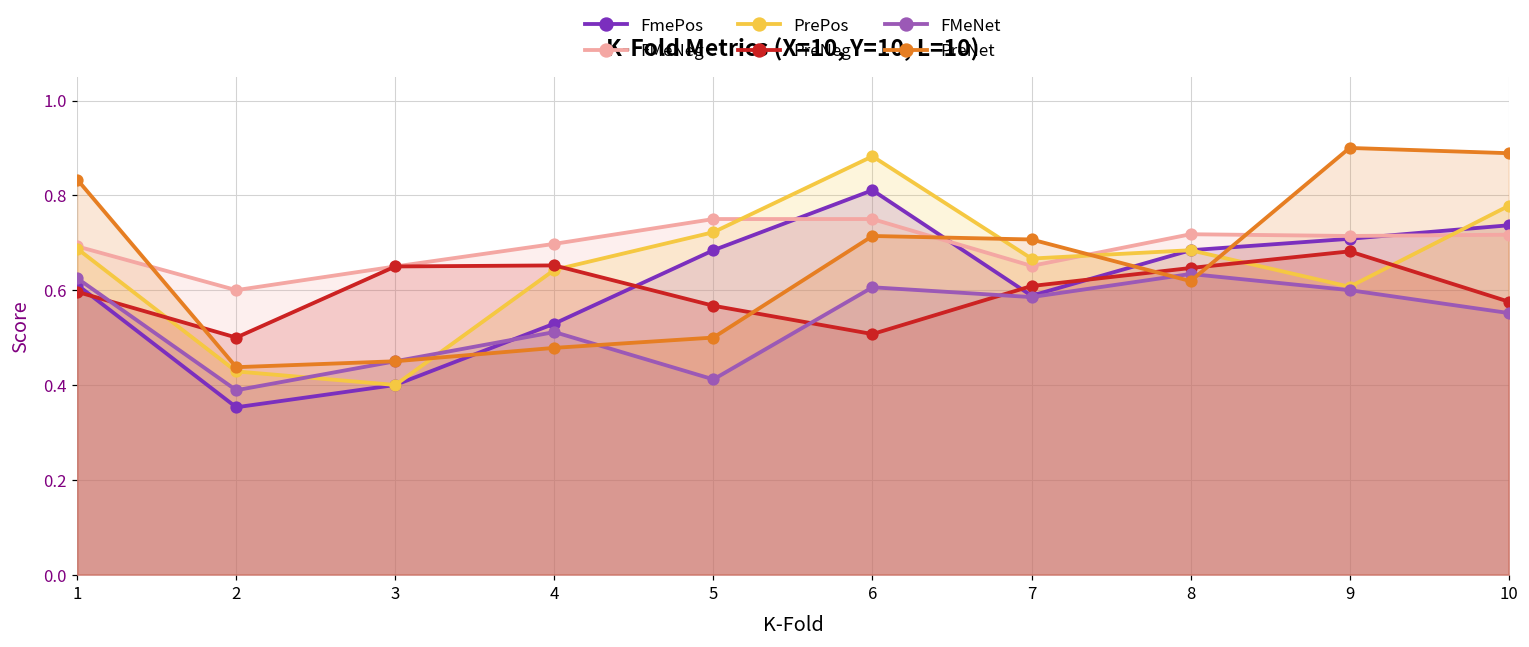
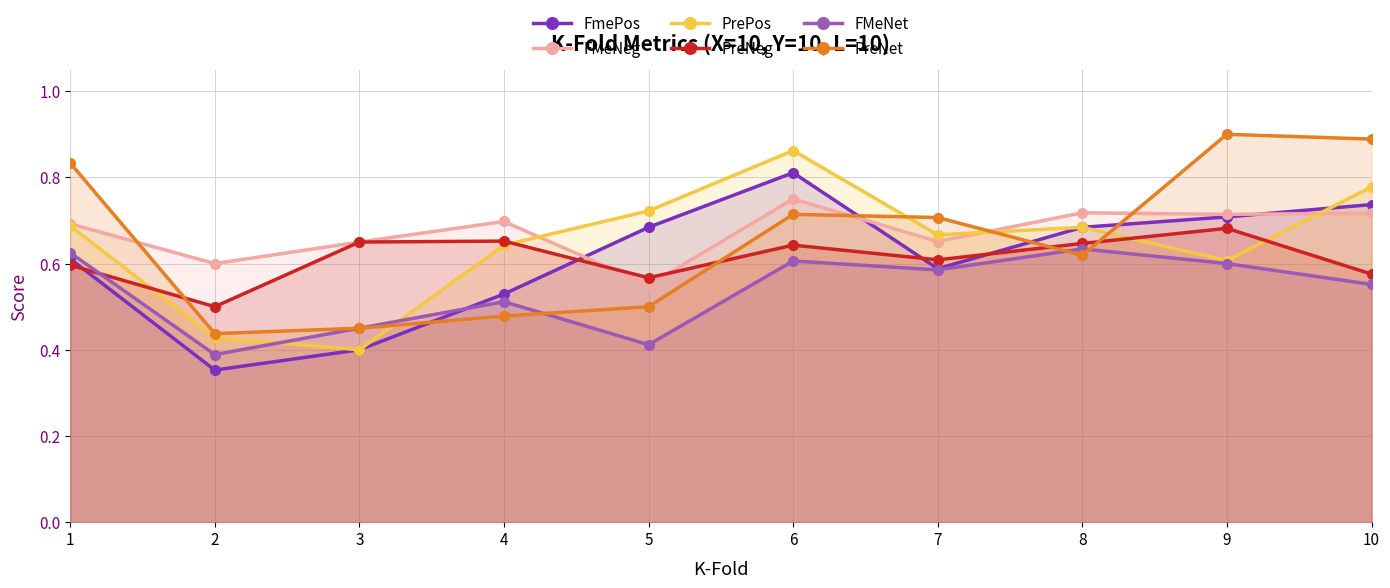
  {
    "FMeNeg": {
      "2": 0.60,
      "4": 0.70,
-     "5": 0.75,
+     "5": 0.55,
      "6": 0.75,
      "7": 0.65,
      "8": 0.72,
      "9": 0.71,
      "10": 0.72
    },
    "PrePos": {
      "2": 0.43,
      "4": 0.64,
      "5": 0.72,
-     "6": 0.88,
+     "6": 0.86,
      "7": 0.67,
      "9": 0.61,
      "10": 0.78
    },
    "PreNeg": {
      "1": 0.60,
      "2": 0.50,
      "4": 0.65,
      "5": 0.57,
-     "6": 0.51,
+     "6": 0.64,
      "7": 0.61,
      "8": 0.65,
      "9": 0.68,
      "10": 0.58
    },
    "PreNet": {
      "1": 0.83,
      "2": 0.44,
      "4": 0.48,
      "5": 0.50,
      "6": 0.71,
      "7": 0.71,
      "8": 0.62,
      "9": 0.90,
      "10": 0.89
    }
  }
